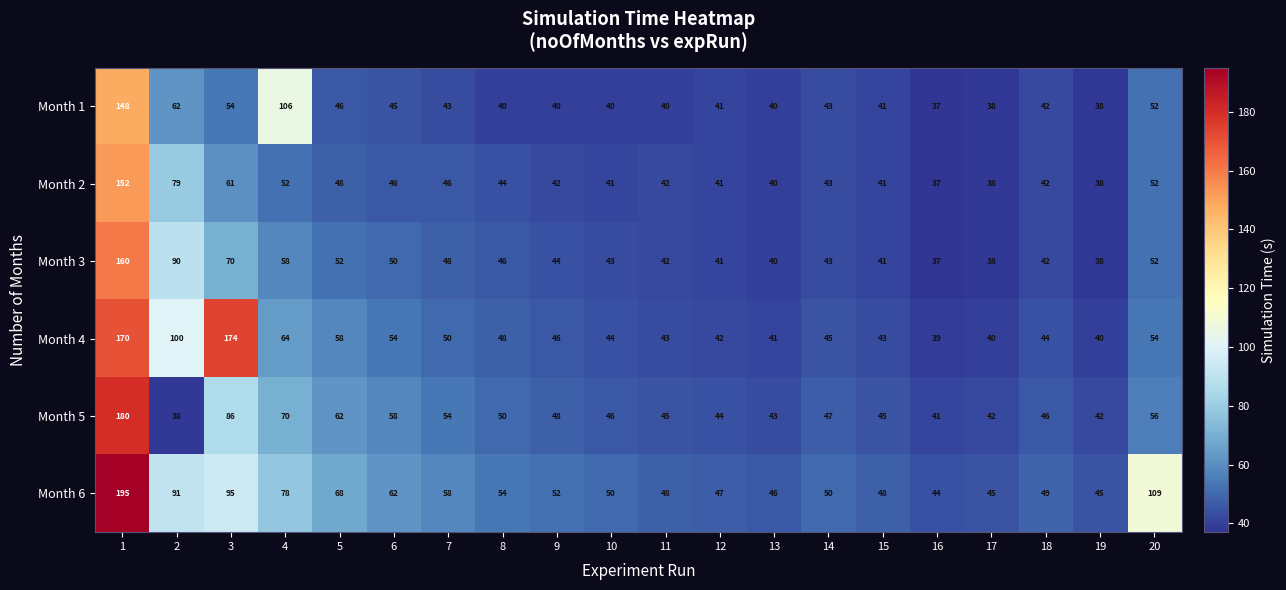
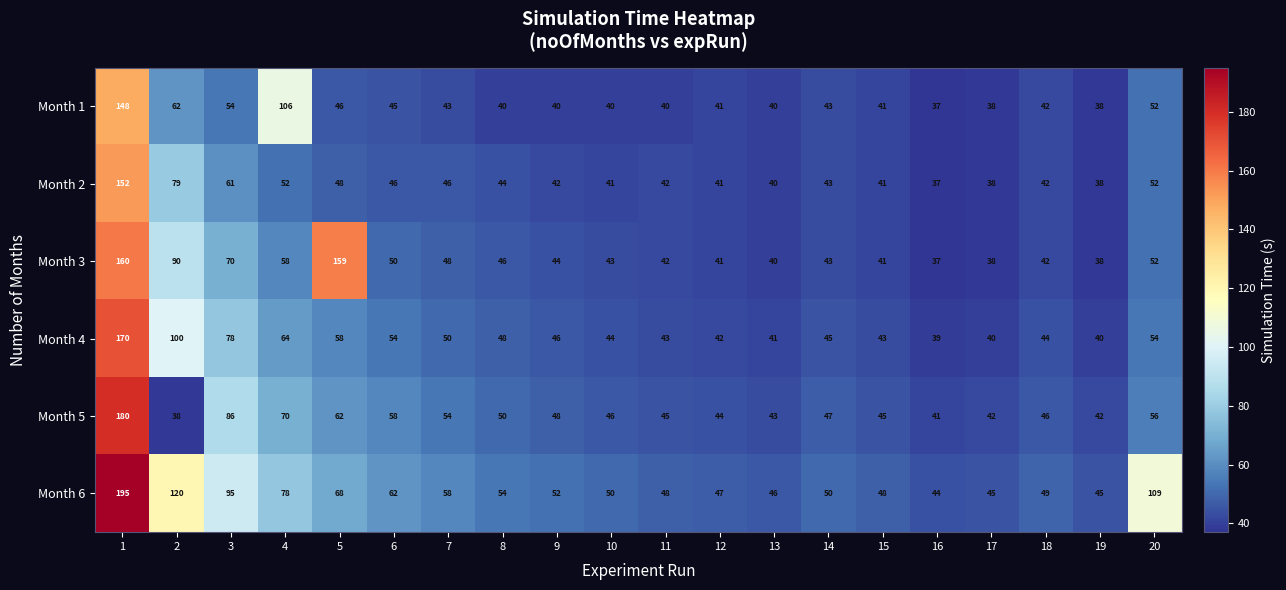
  {
    "Month 1": {
      "1": 148,
      "2": 62,
      "3": 54,
      "4": 106,
      "5": 46,
      "6": 45,
      "7": 43,
      "8": 40,
      "9": 40,
      "10": 40,
      "11": 40,
      "12": 41,
      "13": 40,
      "14": 43,
      "15": 41,
      "16": 37,
      "17": 38,
      "18": 42,
      "19": 38,
      "20": 52
    },
    "Month 2": {
      "1": 152,
      "2": 79,
      "3": 61,
      "4": 52,
      "5": 48,
      "6": 46,
      "7": 46,
      "8": 44,
      "9": 42,
      "10": 41,
      "11": 42,
      "12": 41,
      "13": 40,
      "14": 43,
      "15": 41,
      "16": 37,
      "17": 38,
      "18": 42,
      "19": 38,
      "20": 52
    },
    "Month 3": {
      "1": 160,
      "2": 90,
      "3": 70,
      "4": 58,
-     "5": 52,
+     "5": 159,
      "6": 50,
      "7": 48,
      "8": 46,
      "9": 44,
      "10": 43,
      "11": 42,
      "12": 41,
      "13": 40,
      "14": 43,
      "15": 41,
      "16": 37,
      "17": 38,
      "18": 42,
      "19": 38,
      "20": 52
    },
    "Month 4": {
      "1": 170,
      "2": 100,
-     "3": 174,
+     "3": 78,
      "4": 64,
      "5": 58,
      "6": 54,
      "7": 50,
      "8": 48,
      "9": 46,
      "10": 44,
      "11": 43,
      "12": 42,
      "13": 41,
      "14": 45,
      "15": 43,
      "16": 39,
      "17": 40,
      "18": 44,
      "19": 40,
      "20": 54
    },
    "Month 5": {
      "1": 180,
      "2": 38,
      "3": 86,
      "4": 70,
      "5": 62,
      "6": 58,
      "7": 54,
      "8": 50,
      "9": 48,
      "10": 46,
      "11": 45,
      "12": 44,
      "13": 43,
      "14": 47,
      "15": 45,
      "16": 41,
      "17": 42,
      "18": 46,
      "19": 42,
      "20": 56
    },
    "Month 6": {
      "1": 195,
-     "2": 91,
+     "2": 120,
      "3": 95,
      "4": 78,
      "5": 68,
      "6": 62,
      "7": 58,
      "8": 54,
      "9": 52,
      "10": 50,
      "11": 48,
      "12": 47,
      "13": 46,
      "14": 50,
      "15": 48,
      "16": 44,
      "17": 45,
      "18": 49,
      "19": 45,
      "20": 109
    }
  }
